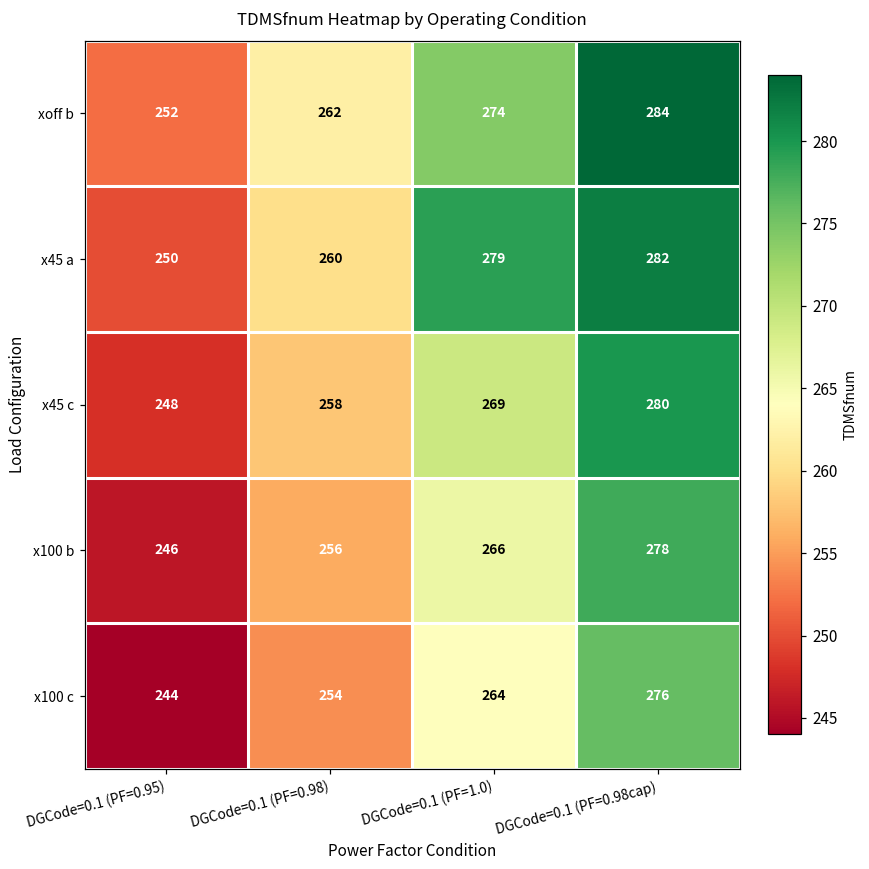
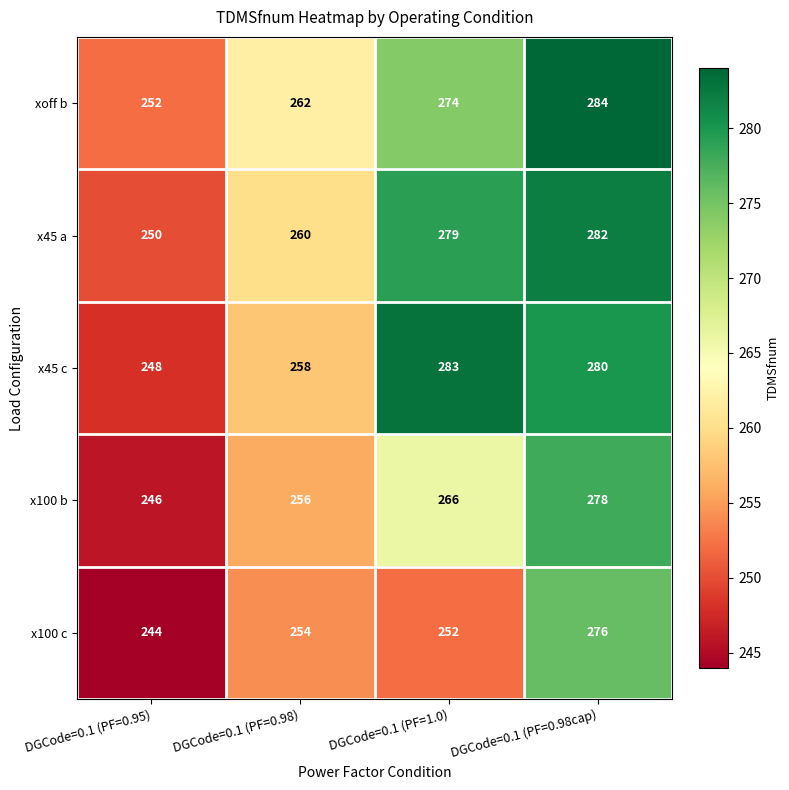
  {
    "xoff b": {
      "DGCode=0.1 (PF=0.95)": 252,
      "DGCode=0.1 (PF=0.98)": 262,
      "DGCode=0.1 (PF=1.0)": 274,
      "DGCode=0.1 (PF=0.98cap)": 284
    },
    "x45 a": {
      "DGCode=0.1 (PF=0.95)": 250,
      "DGCode=0.1 (PF=0.98)": 260,
      "DGCode=0.1 (PF=1.0)": 279,
      "DGCode=0.1 (PF=0.98cap)": 282
    },
    "x45 c": {
      "DGCode=0.1 (PF=0.95)": 248,
      "DGCode=0.1 (PF=0.98)": 258,
-     "DGCode=0.1 (PF=1.0)": 269,
+     "DGCode=0.1 (PF=1.0)": 283,
      "DGCode=0.1 (PF=0.98cap)": 280
    },
    "x100 b": {
      "DGCode=0.1 (PF=0.95)": 246,
      "DGCode=0.1 (PF=0.98)": 256,
      "DGCode=0.1 (PF=1.0)": 266,
      "DGCode=0.1 (PF=0.98cap)": 278
    },
    "x100 c": {
      "DGCode=0.1 (PF=0.95)": 244,
      "DGCode=0.1 (PF=0.98)": 254,
-     "DGCode=0.1 (PF=1.0)": 264,
+     "DGCode=0.1 (PF=1.0)": 252,
      "DGCode=0.1 (PF=0.98cap)": 276
    }
  }
